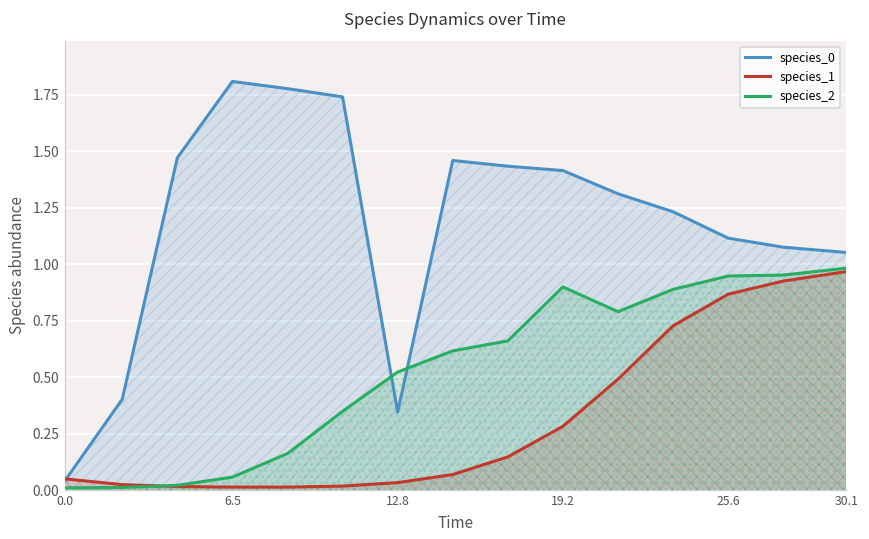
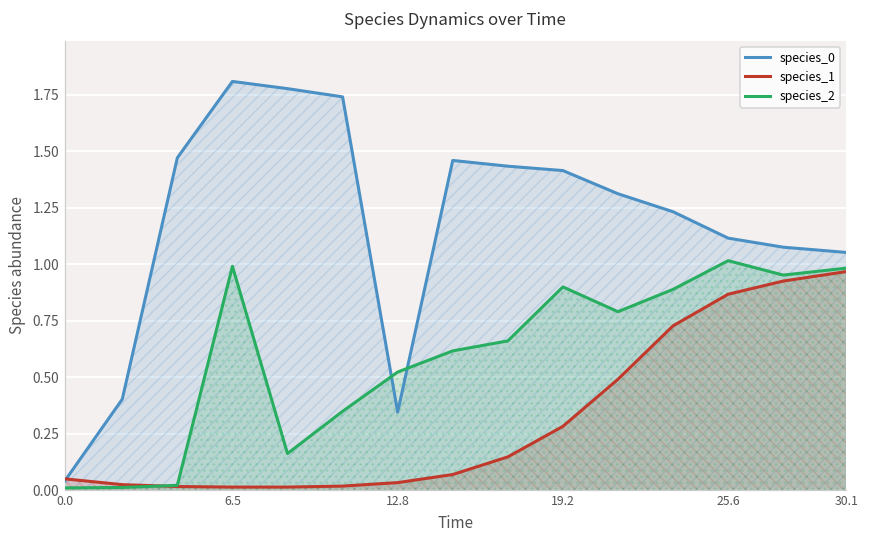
  {
    "species_0": {
      "6.5": 1.81,
      "12.8": 0.35,
      "19.2": 1.41,
      "25.6": 1.12,
      "30.1": 1.05
    },
    "species_1": {
      "6.5": 0.01,
      "12.8": 0.03,
      "19.2": 0.28,
      "25.6": 0.87,
      "30.1": 0.97
    },
    "species_2": {
      "0.0": 0.01,
-     "6.5": 0.06,
+     "6.5": 0.99,
      "12.8": 0.52,
      "19.2": 0.90,
-     "25.6": 0.95,
+     "25.6": 1.02,
      "30.1": 0.98
    }
  }
